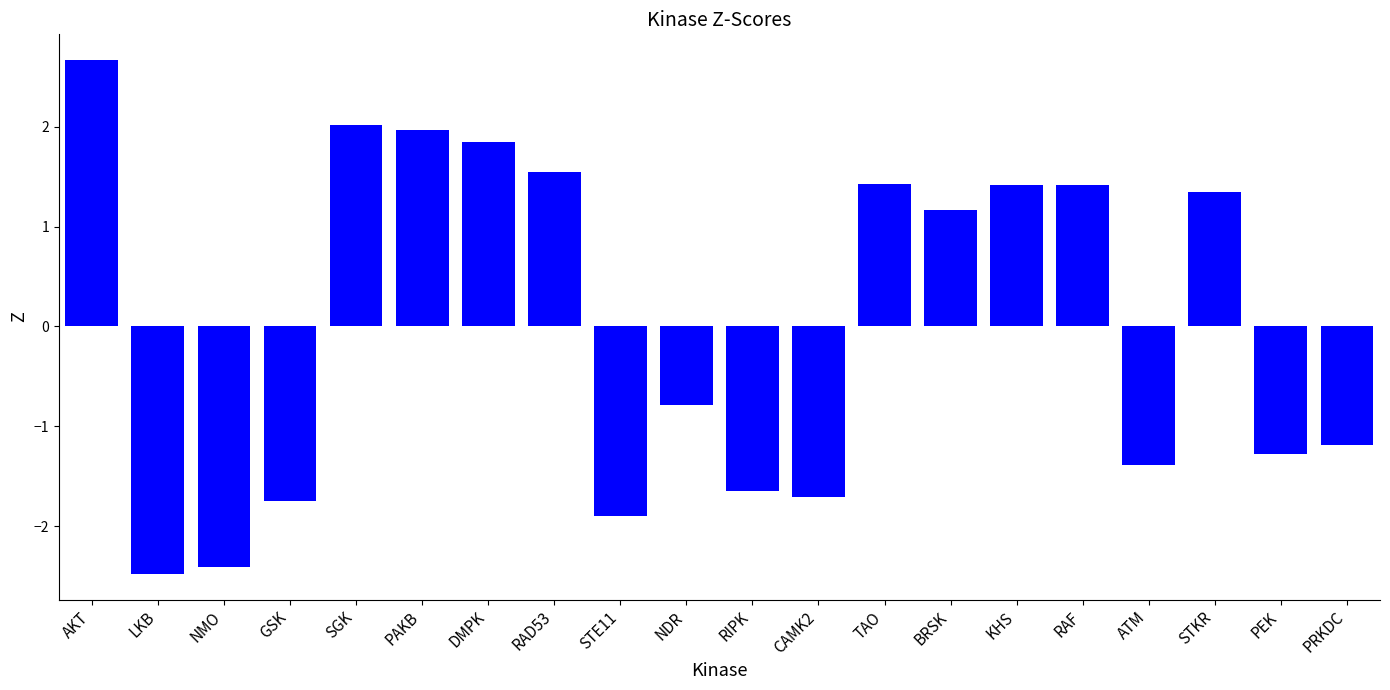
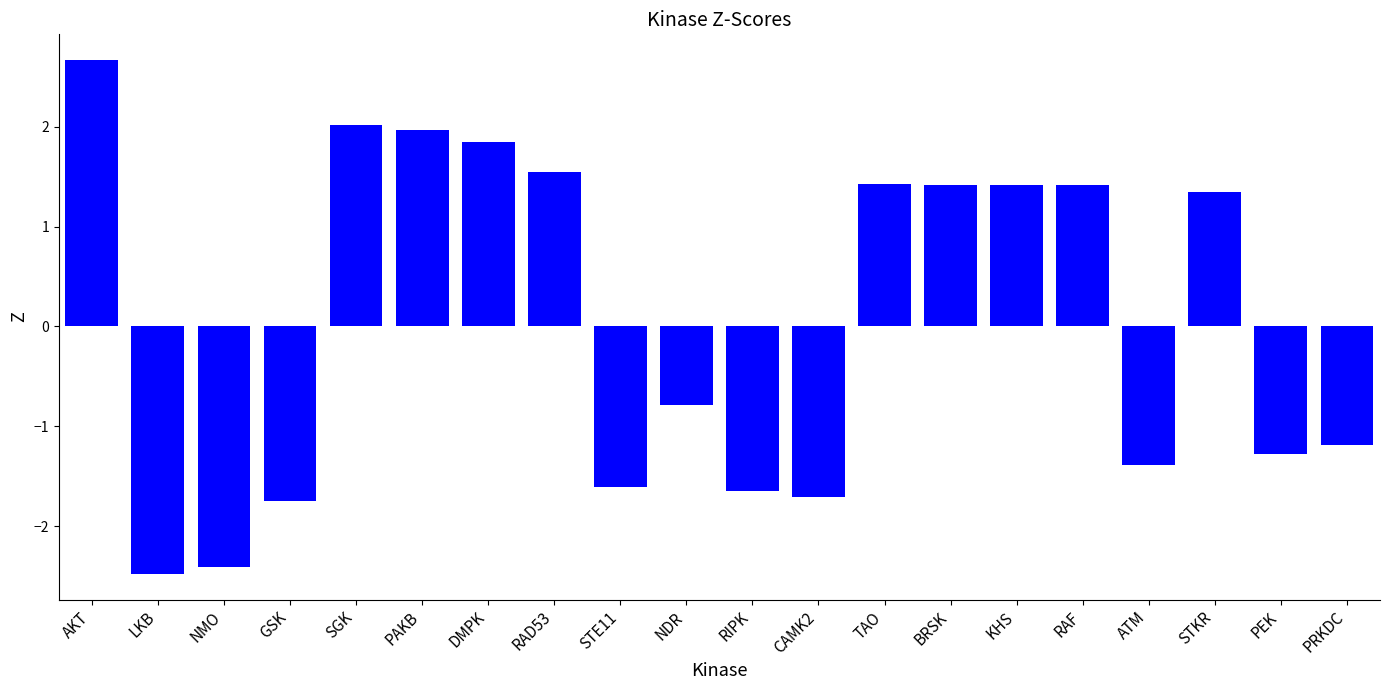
  {
    "AKT": 2.7,
    "LKB": -2.5,
    "NMO": -2.4,
    "GSK": -1.8,
    "SGK": 2.0,
    "PAKB": 2.0,
    "DMPK": 1.9,
    "RAD53": 1.6,
-   "STE11": -1.9,
+   "STE11": -1.6,
    "NDR": -0.8,
    "RIPK": -1.7,
    "CAMK2": -1.7,
    "TAO": 1.4,
-   "BRSK": 1.2,
+   "BRSK": 1.4,
    "KHS": 1.4,
    "RAF": 1.4,
    "ATM": -1.4,
    "STKR": 1.4,
    "PEK": -1.3,
    "PRKDC": -1.2
  }
